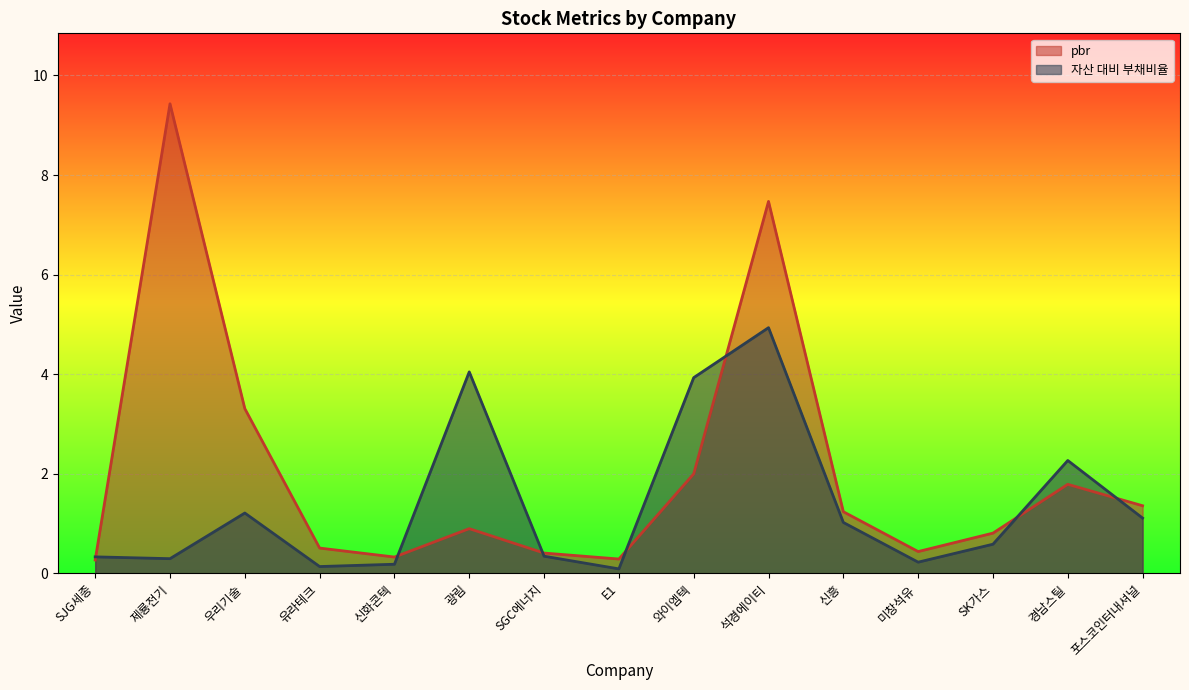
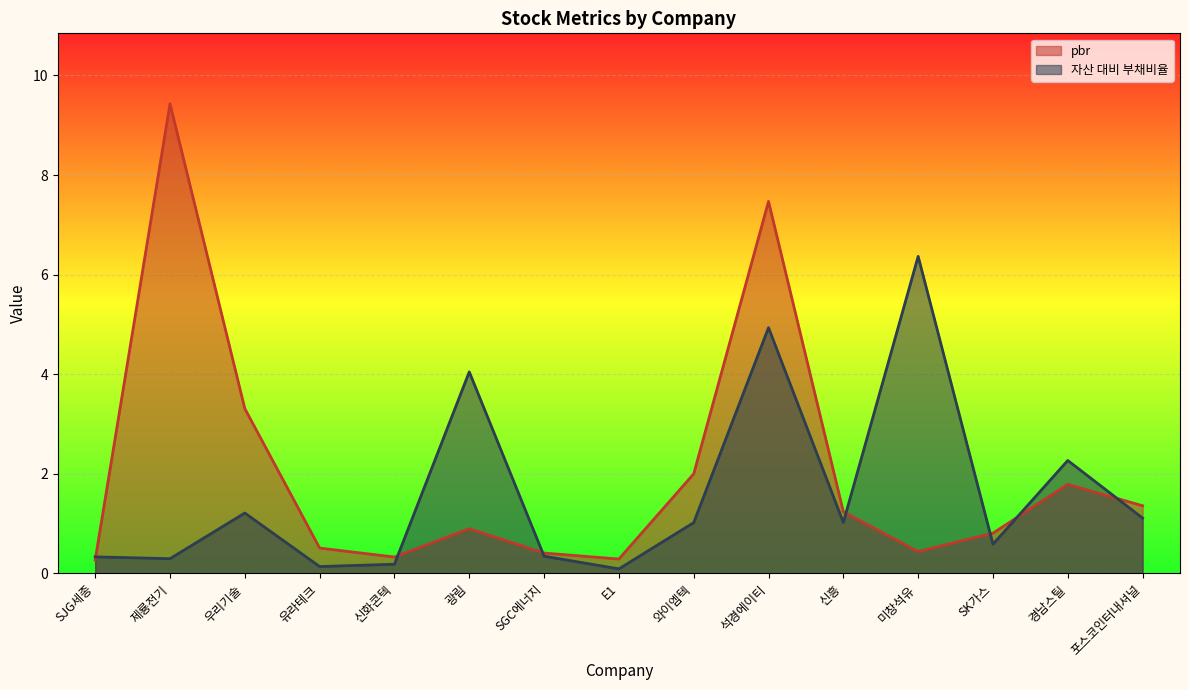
  {
    "pbr": {
      "SJG세종": 0.3,
      "제룡전기": 9.4,
      "우리기술": 3.3,
      "유라테크": 0.5,
      "신화콘텍": 0.3,
      "광림": 0.9,
      "SGC에너지": 0.4,
      "E1": 0.3,
      "와이엠텍": 2.0,
      "석경에이티": 7.5,
      "신흥": 1.2,
      "미창석유": 0.4,
      "SK가스": 0.8,
      "경남스틸": 1.8,
      "포스코인터내셔널": 1.4
    },
    "자산 대비 부채비율": {
      "SJG세종": 0.3,
      "제룡전기": 0.3,
      "우리기술": 1.2,
      "유라테크": 0.1,
      "신화콘텍": 0.2,
      "광림": 4.0,
      "SGC에너지": 0.3,
      "E1": 0.1,
-     "와이엠텍": 3.9,
+     "와이엠텍": 1.0,
      "석경에이티": 4.9,
      "신흥": 1.0,
-     "미창석유": 0.2,
+     "미창석유": 6.4,
      "SK가스": 0.6,
      "경남스틸": 2.3,
      "포스코인터내셔널": 1.1
    }
  }
